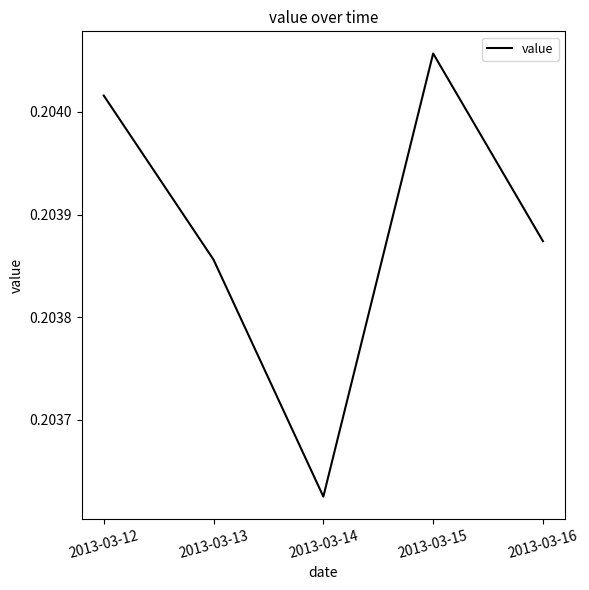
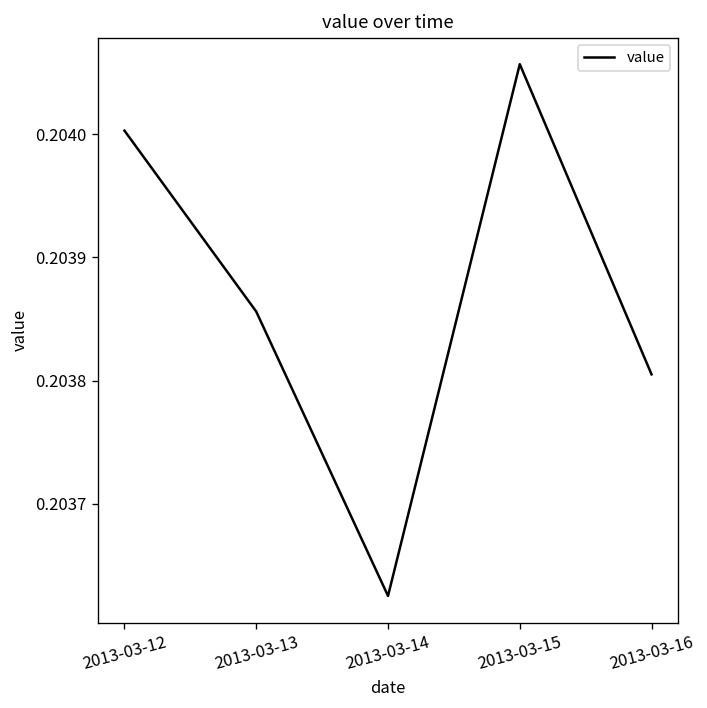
  {
-   "2013-03-12": 0.204016,
+   "2013-03-12": 0.204003,
    "2013-03-13": 0.203856,
    "2013-03-14": 0.203625,
    "2013-03-15": 0.204057,
-   "2013-03-16": 0.203874
+   "2013-03-16": 0.203805
  }
